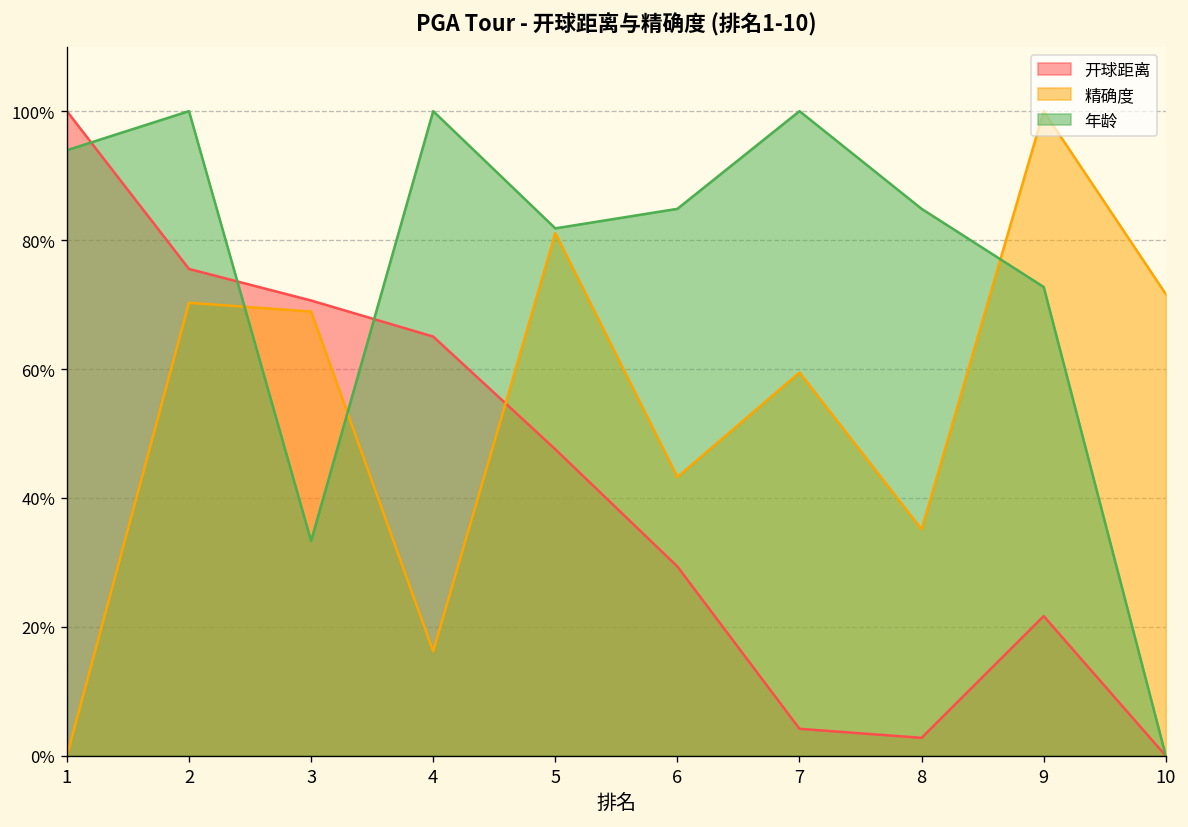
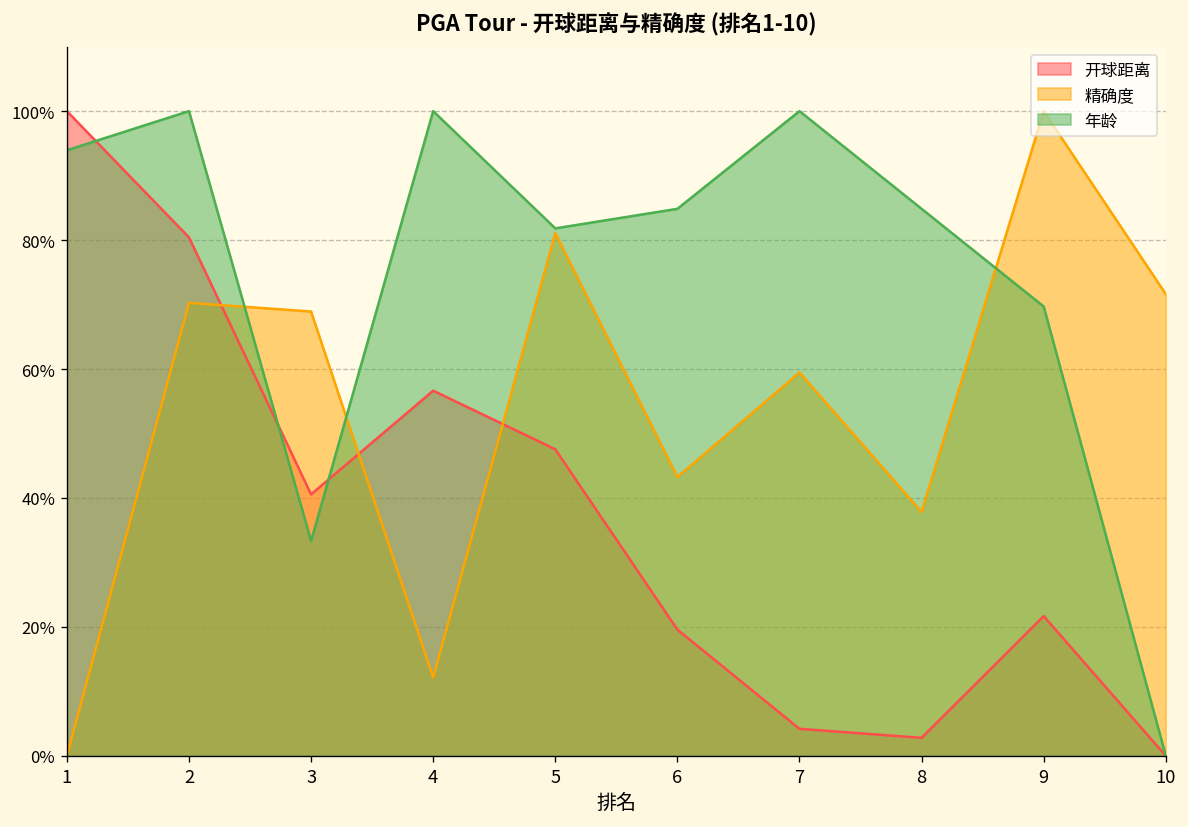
  {
    "开球距离": {
      "1": "100%",
-     "2": "76%",
-     "3": "71%",
-     "4": "65%",
+     "2": "80%",
+     "3": "41%",
+     "4": "57%",
      "5": "48%",
-     "6": "29%",
+     "6": "20%",
      "7": "4%",
      "8": "3%",
      "9": "22%"
    },
    "精确度": {
      "1": "0%",
      "2": "70%",
      "3": "69%",
-     "4": "16%",
+     "4": "12%",
      "5": "81%",
      "6": "43%",
      "7": "59%",
-     "8": "35%",
+     "8": "38%",
      "10": "72%"
    },
    "年龄": {
      "1": "94%",
      "2": "100%",
      "3": "33%",
      "4": "100%",
      "5": "82%",
      "6": "85%",
      "7": "100%",
      "8": "85%",
-     "9": "73%"
+     "9": "70%"
    }
  }
